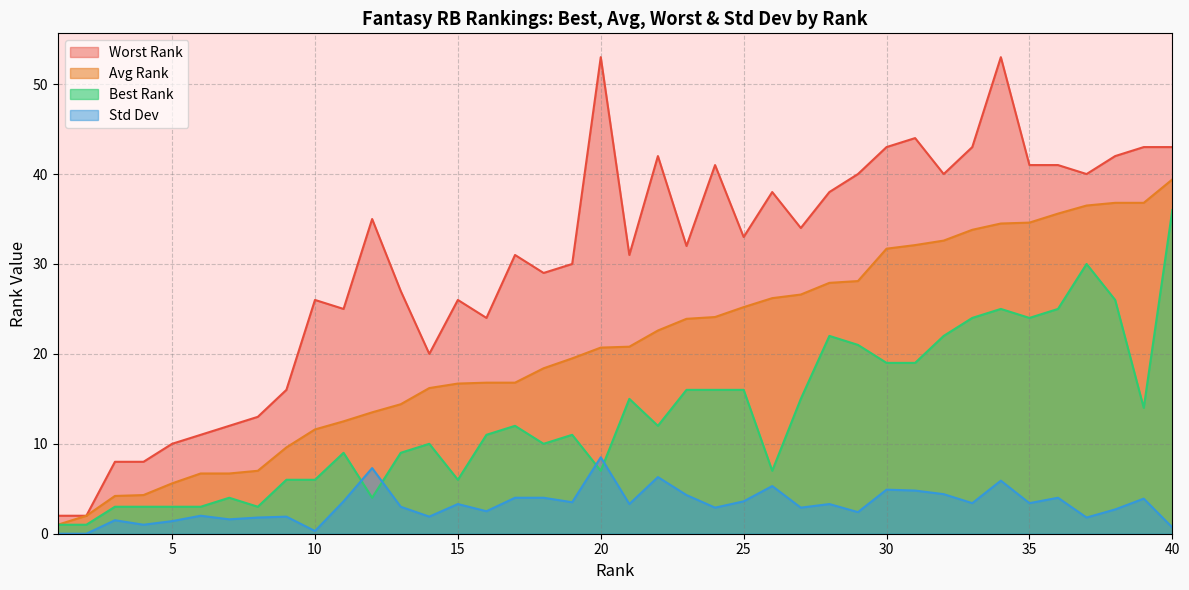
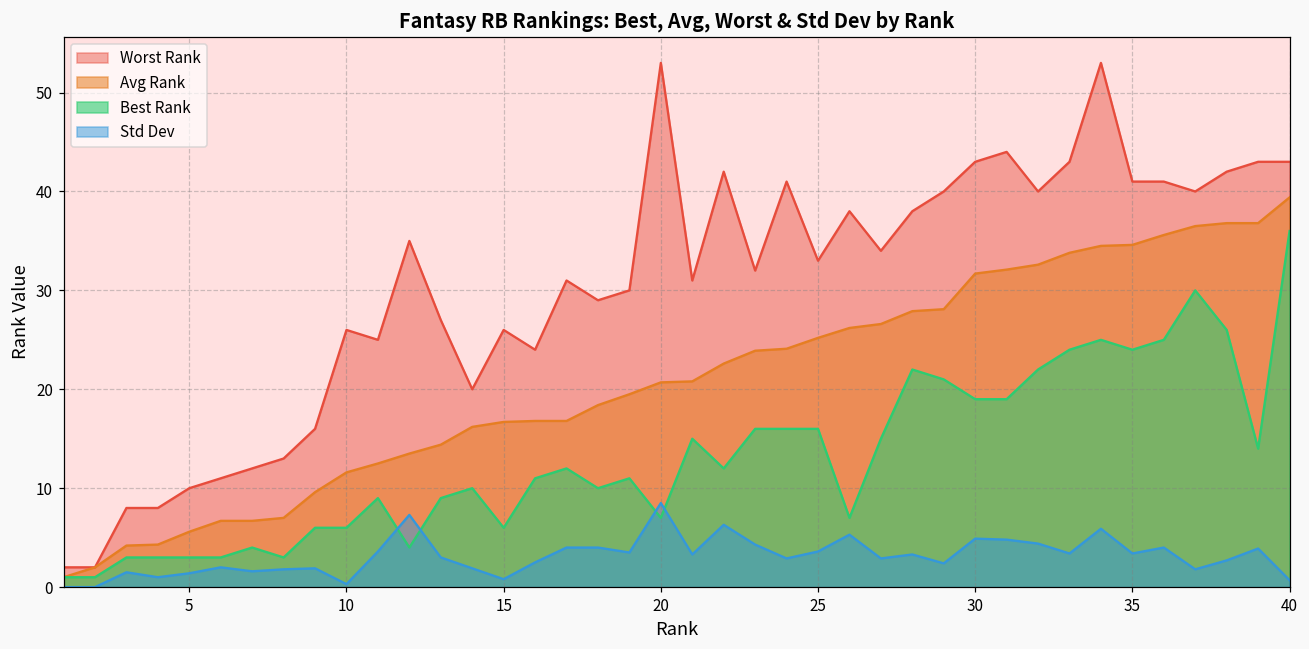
  {
    "Best Rank": {
      "5": 3,
      "10": 6,
      "15": 6,
      "20": 7,
      "25": 16,
      "30": 19,
      "35": 24,
      "40": 36
    },
    "Std Dev": {
      "5": 1,
      "10": 0,
-     "15": 3,
+     "15": 1,
      "20": 9,
      "25": 4,
      "30": 5,
      "35": 3,
      "40": 1
    }
  }
